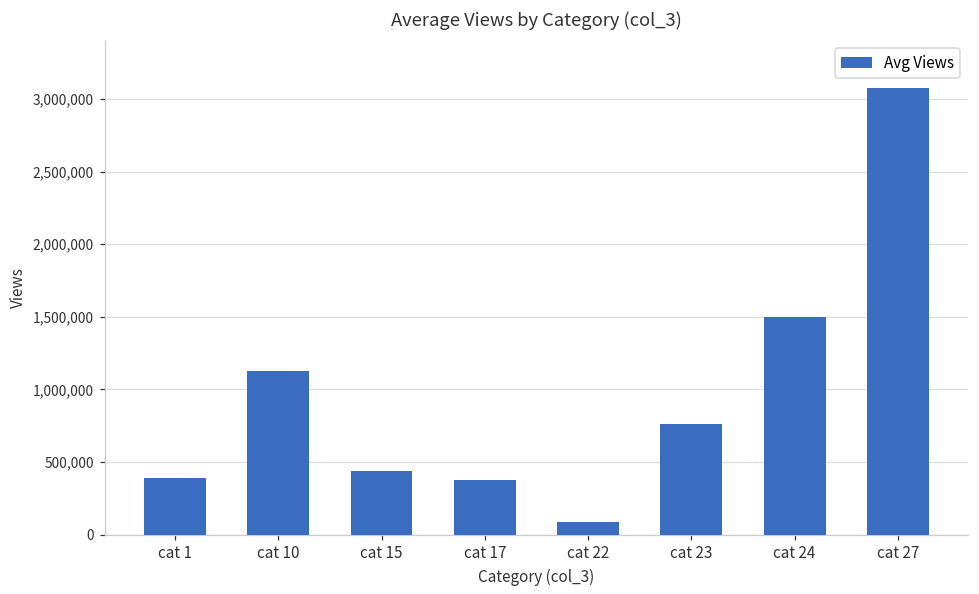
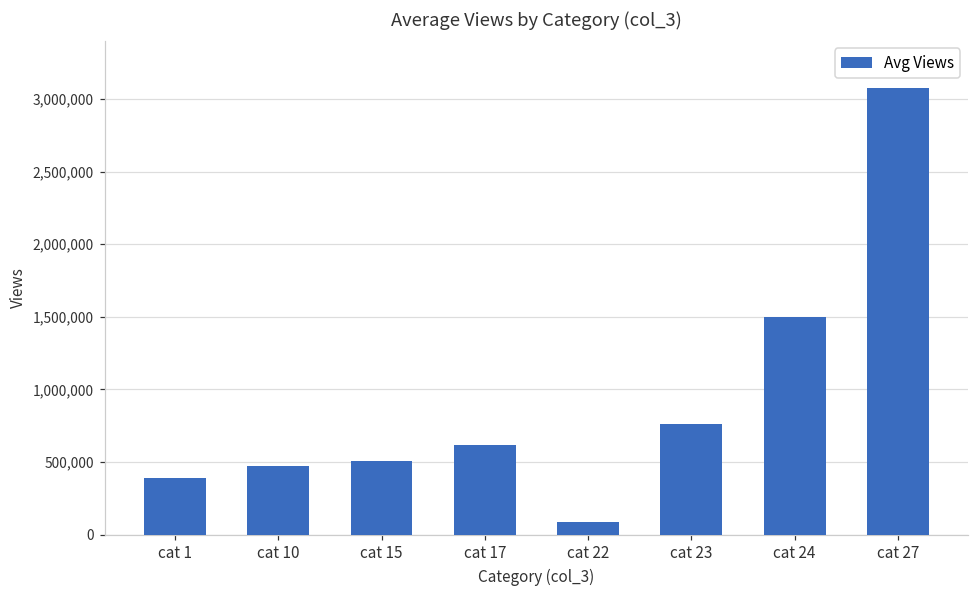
  {
    "cat 1": "390,000",
-   "cat 10": "1,130,000",
-   "cat 15": "440,000",
-   "cat 17": "370,000",
+   "cat 10": "470,000",
+   "cat 15": "510,000",
+   "cat 17": "620,000",
    "cat 22": "90,000",
    "cat 23": "760,000",
    "cat 24": "1,500,000",
    "cat 27": "3,070,000"
  }
